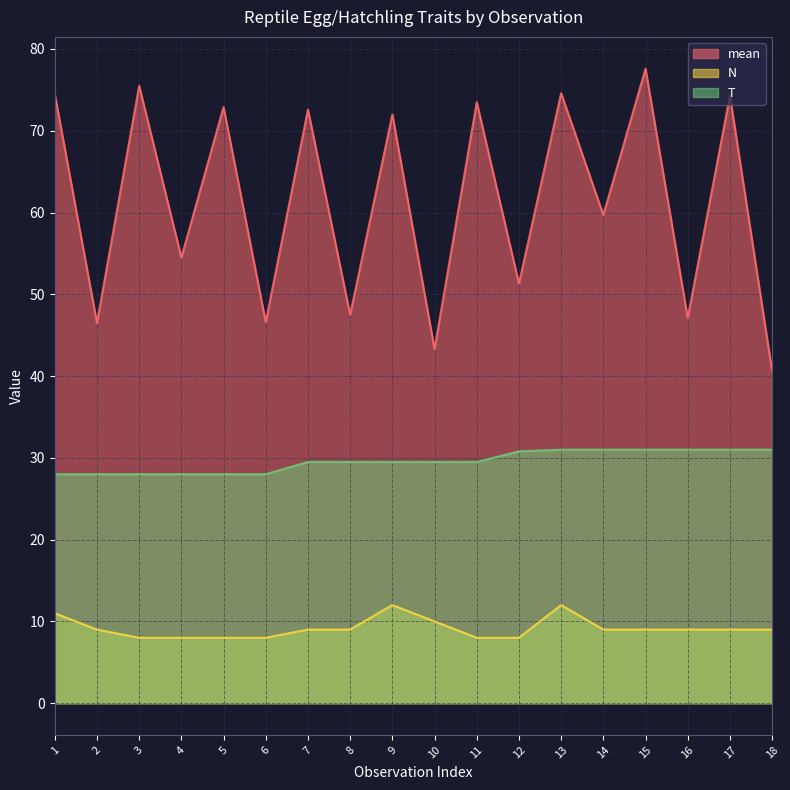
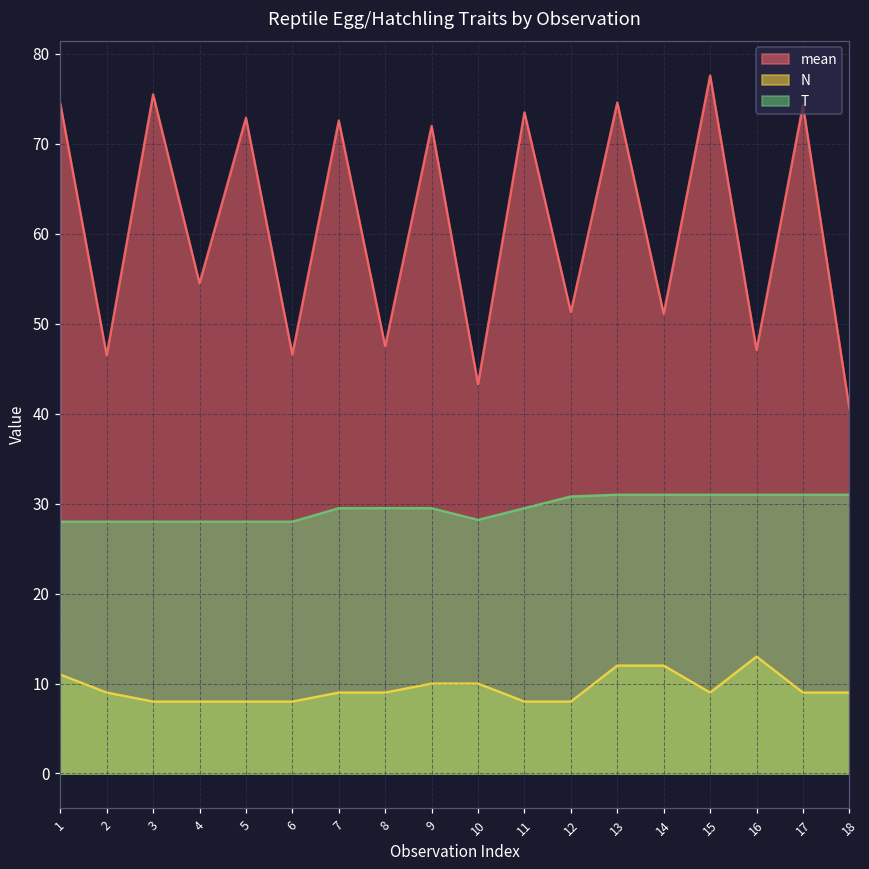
  {
    "mean": {
      "1": 75,
      "2": 47,
      "3": 76,
      "4": 55,
      "5": 73,
      "6": 47,
      "7": 73,
      "8": 48,
      "9": 72,
      "10": 43,
      "11": 74,
      "12": 51,
      "13": 75,
-     "14": 60,
+     "14": 51,
      "15": 78,
      "16": 47,
      "18": 41
    },
    "N": {
      "1": 11,
      "2": 9,
      "3": 8,
      "4": 8,
      "5": 8,
      "6": 8,
      "7": 9,
      "8": 9,
-     "9": 12,
+     "9": 10,
      "10": 10,
      "11": 8,
      "12": 8,
      "13": 12,
-     "14": 9,
+     "14": 12,
      "15": 9,
-     "16": 9,
+     "16": 13,
      "17": 9,
      "18": 9
    },
    "T": {
      "1": 28,
      "2": 28,
      "3": 28,
      "4": 28,
      "5": 28,
      "6": 28,
      "7": 30,
      "8": 30,
      "9": 30,
-     "10": 30,
+     "10": 28,
      "11": 30,
      "12": 31,
      "13": 31,
      "14": 31,
      "15": 31,
      "16": 31,
      "17": 31,
      "18": 31
    }
  }
